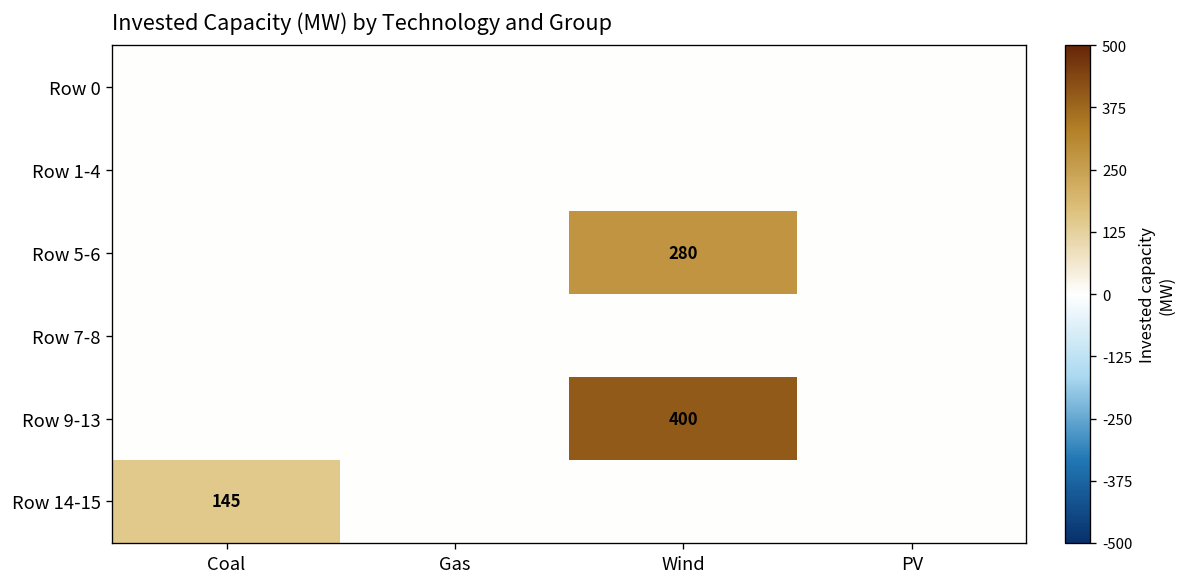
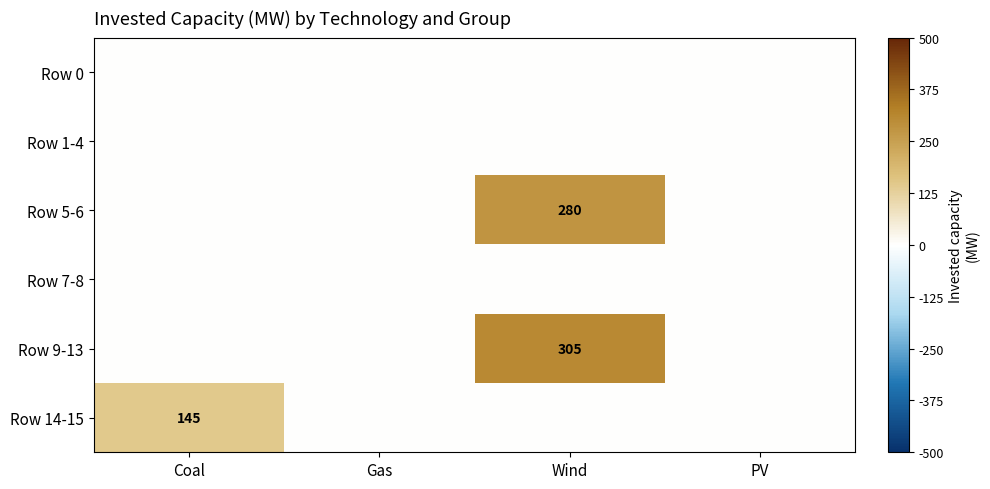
  {
    "Row 5-6": {
      "Wind": 280
    },
    "Row 9-13": {
-     "Wind": 400
+     "Wind": 305
    },
    "Row 14-15": {
      "Coal": 145
    }
  }
